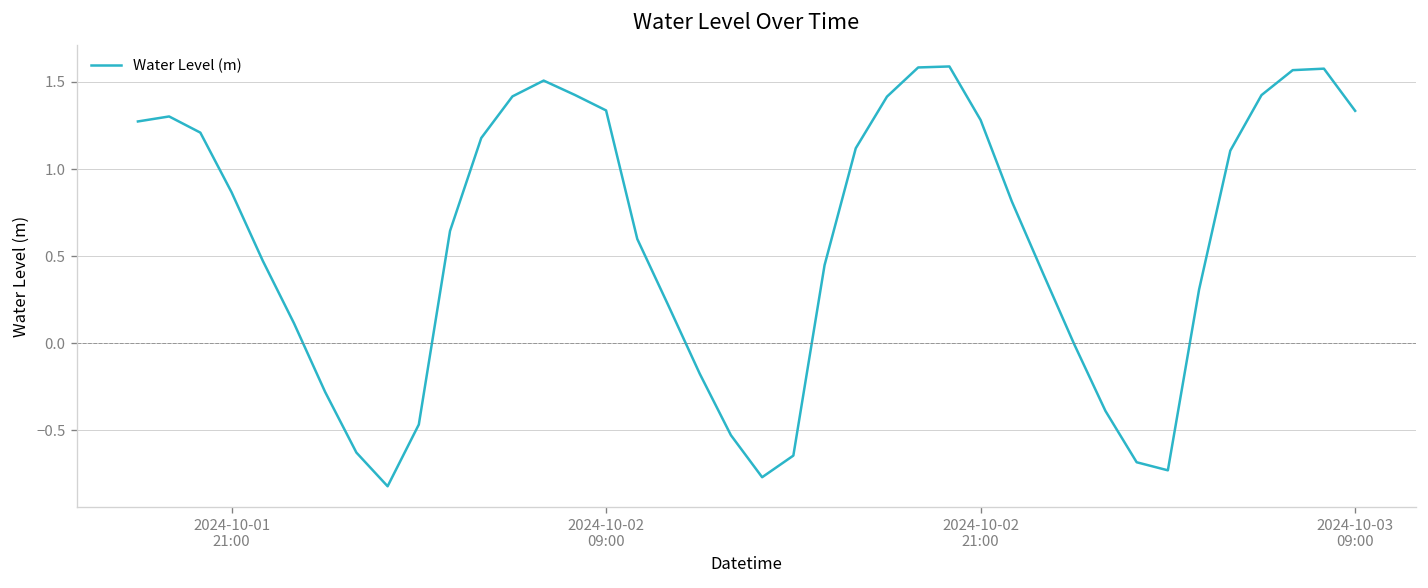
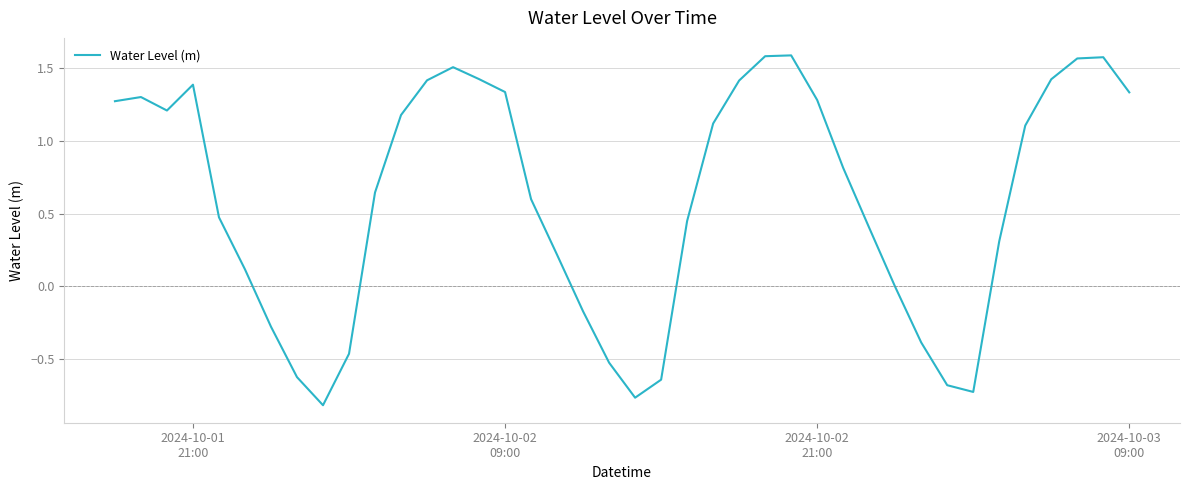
  {
-   "2024-10-01 21:00": 0.87,
+   "2024-10-01 21:00": 1.39,
    "2024-10-02 09:00": 1.34,
    "2024-10-02 21:00": 1.28,
    "2024-10-03 09:00": 1.33
  }
